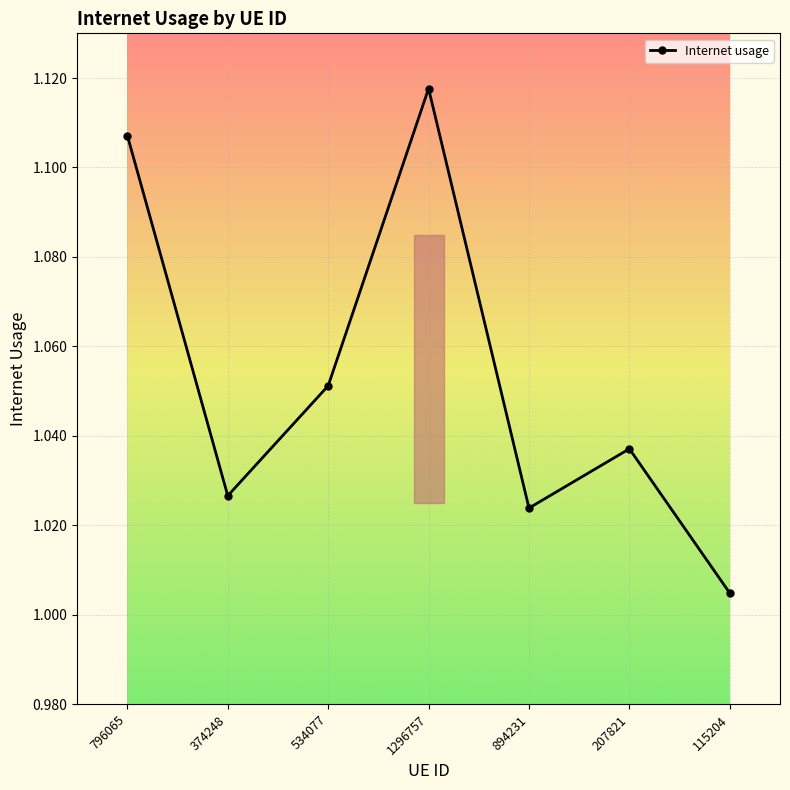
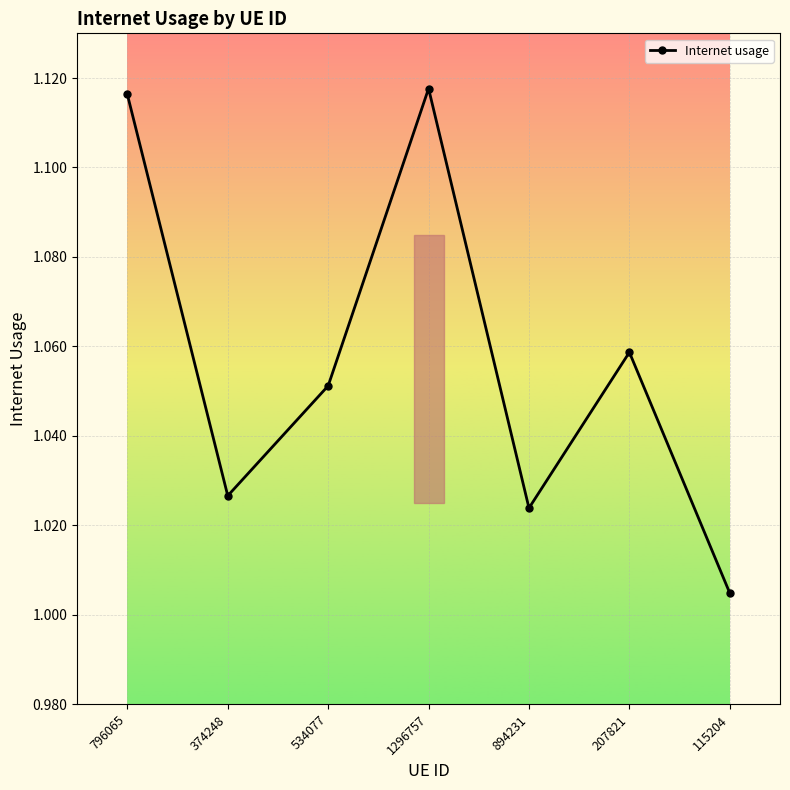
  {
-   "796065": 1.107,
+   "796065": 1.116,
    "374248": 1.027,
    "534077": 1.051,
    "1296757": 1.118,
    "894231": 1.024,
-   "207821": 1.037,
+   "207821": 1.059,
    "115204": 1.005
  }
